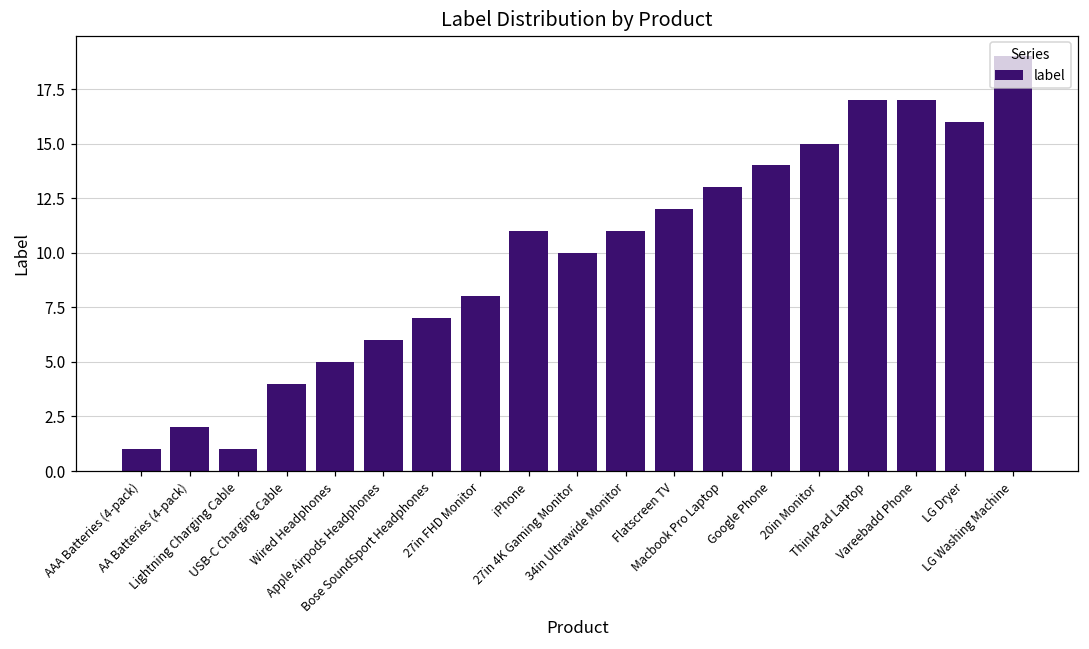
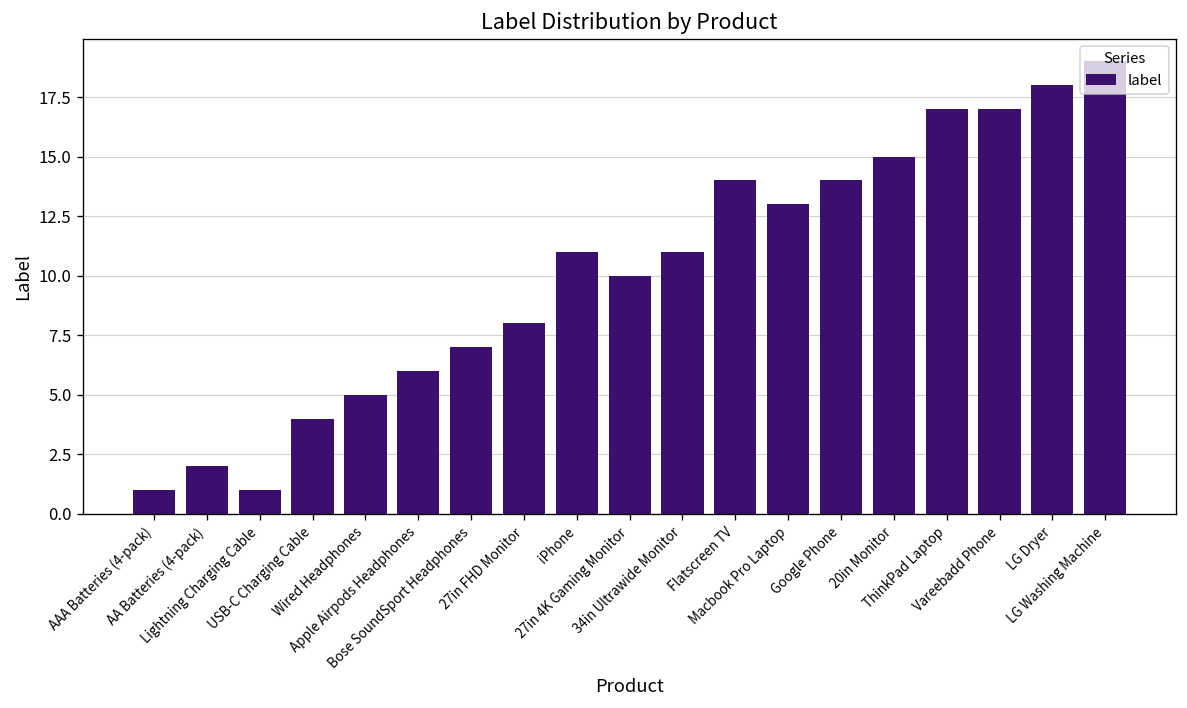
  {
    "AAA Batteries (4-pack)": 1,
    "AA Batteries (4-pack)": 2,
    "Lightning Charging Cable": 1,
    "USB-C Charging Cable": 4,
    "Wired Headphones": 5,
    "Apple Airpods Headphones": 6,
    "Bose SoundSport Headphones": 7,
    "27in FHD Monitor": 8,
    "iPhone": 11,
    "27in 4K Gaming Monitor": 10,
    "34in Ultrawide Monitor": 11,
-   "Flatscreen TV": 12,
+   "Flatscreen TV": 14,
    "Macbook Pro Laptop": 13,
    "Google Phone": 14,
    "20in Monitor": 15,
    "ThinkPad Laptop": 17,
    "Vareebadd Phone": 17,
-   "LG Dryer": 16
+   "LG Dryer": 18
  }
